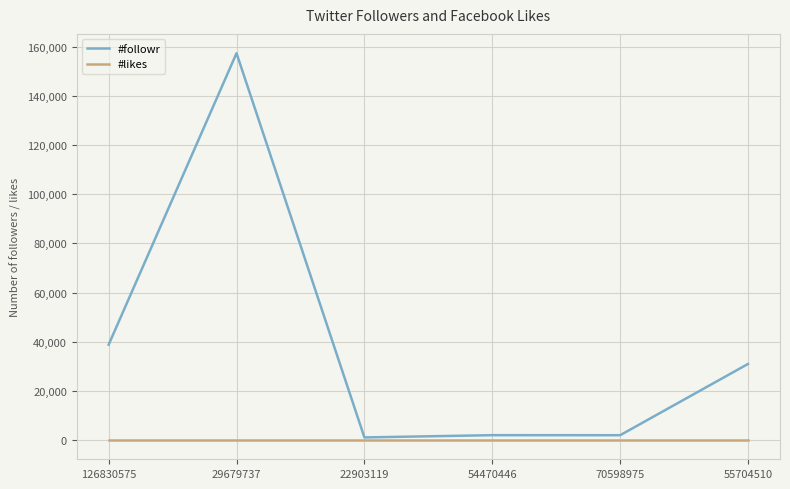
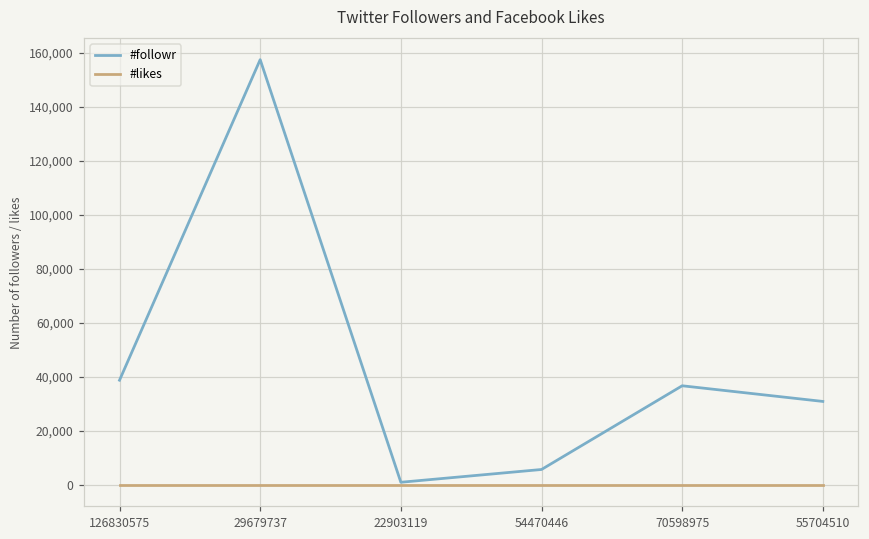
  {
    "#followr": {
      "126830575": "39,000",
      "29679737": "157,000",
-     "54470446": "2,000",
-     "70598975": "2,000",
+     "54470446": "6,000",
+     "70598975": "37,000",
      "55704510": "31,000"
    },
    "#likes": {
      "126830575": "0",
      "29679737": "0",
      "54470446": "0",
      "70598975": "0",
      "55704510": "0"
    }
  }
